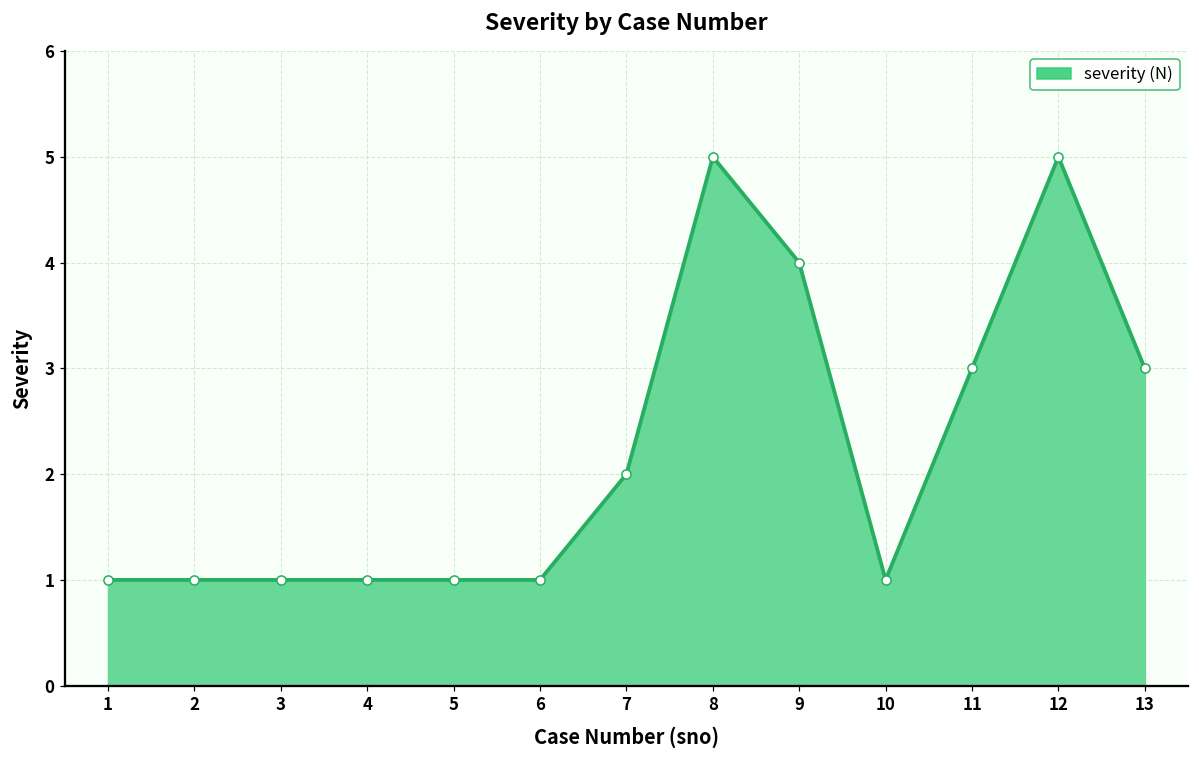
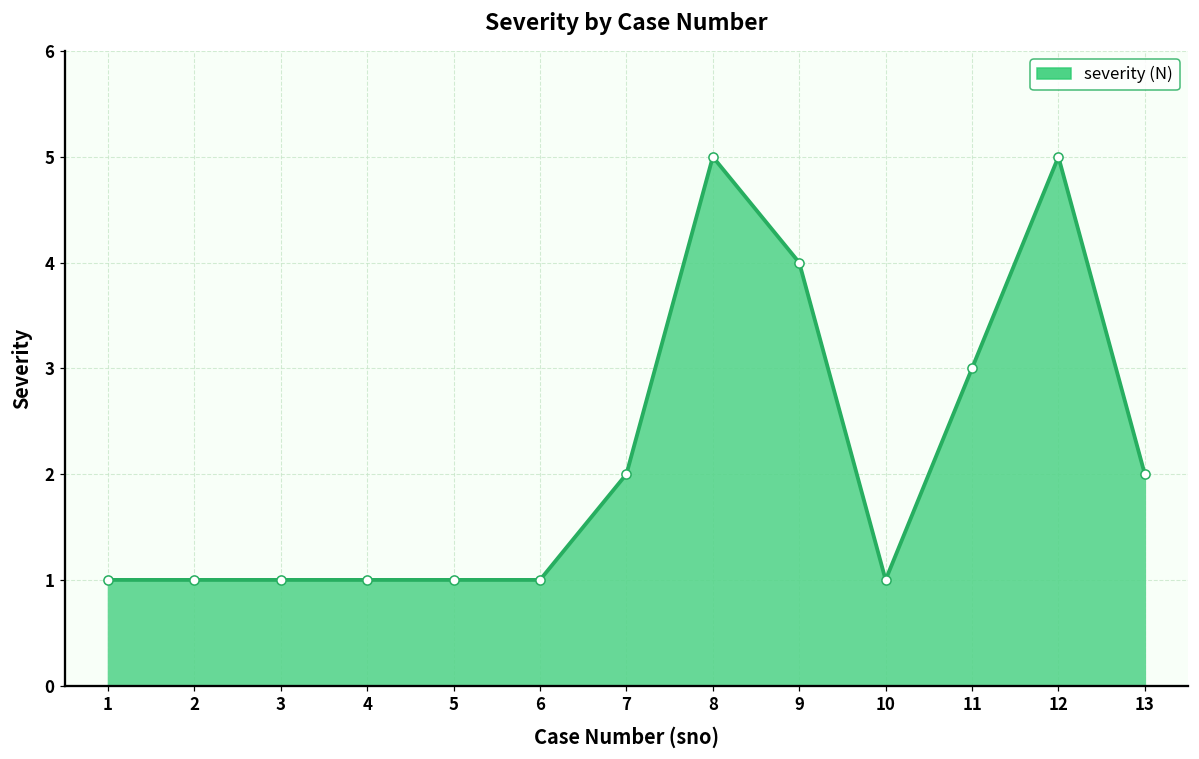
  {
    "1": 1,
    "2": 1,
    "3": 1,
    "4": 1,
    "5": 1,
    "6": 1,
    "7": 2,
    "8": 5,
    "9": 4,
    "10": 1,
    "11": 3,
    "12": 5,
-   "13": 3
+   "13": 2
  }
